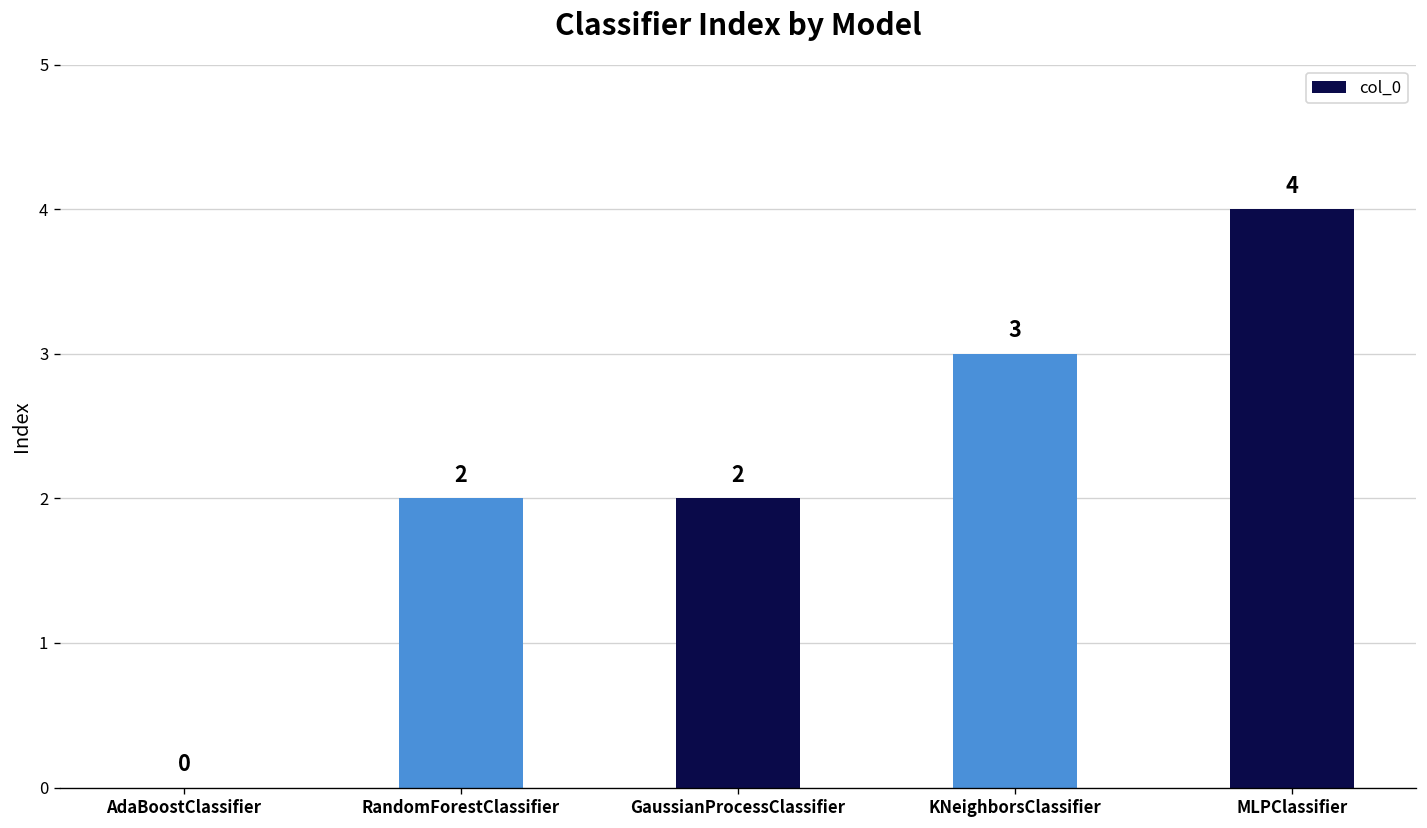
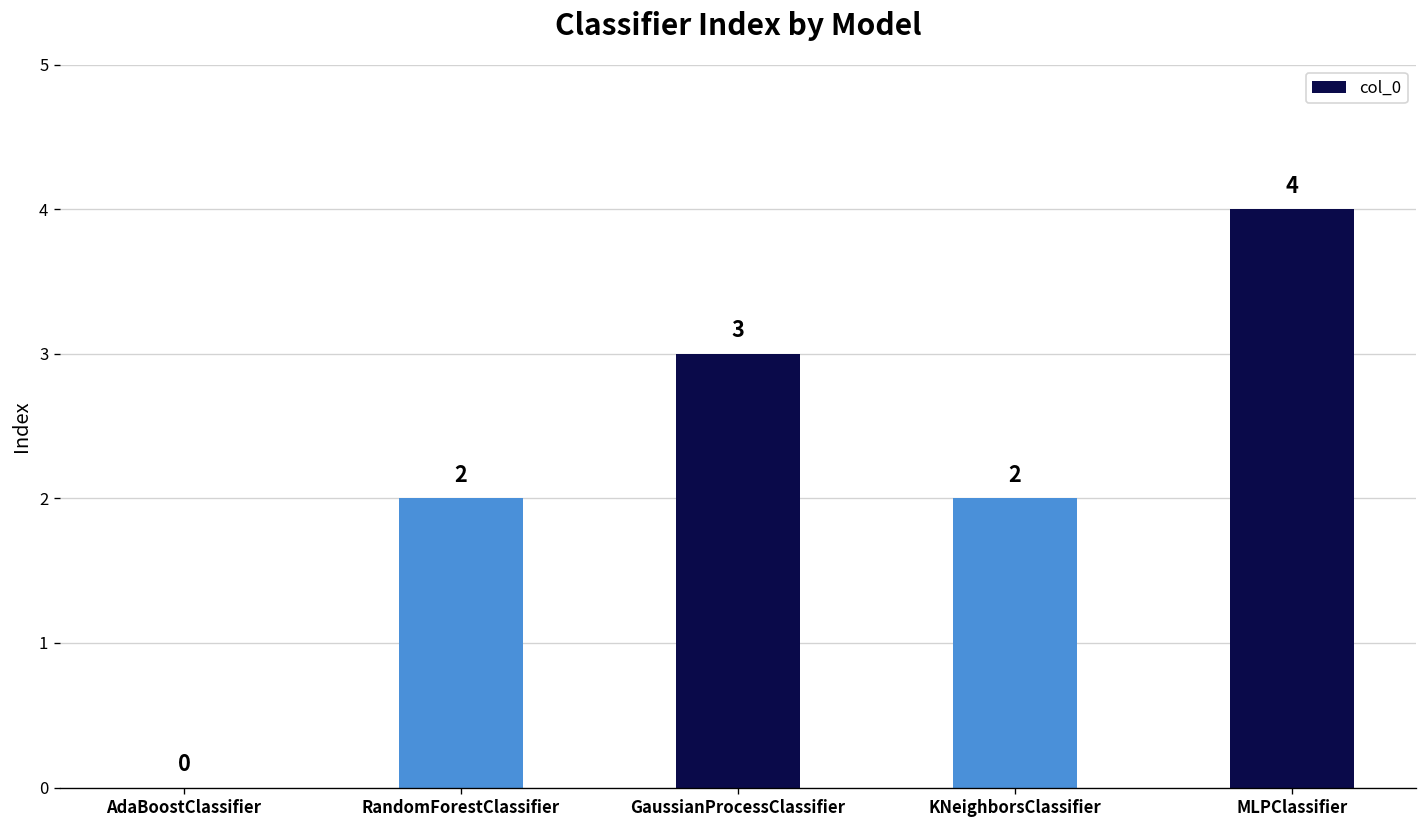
  {
    "AdaBoostClassifier": 0,
    "RandomForestClassifier": 2,
-   "GaussianProcessClassifier": 2,
-   "KNeighborsClassifier": 3,
+   "GaussianProcessClassifier": 3,
+   "KNeighborsClassifier": 2,
    "MLPClassifier": 4
  }
